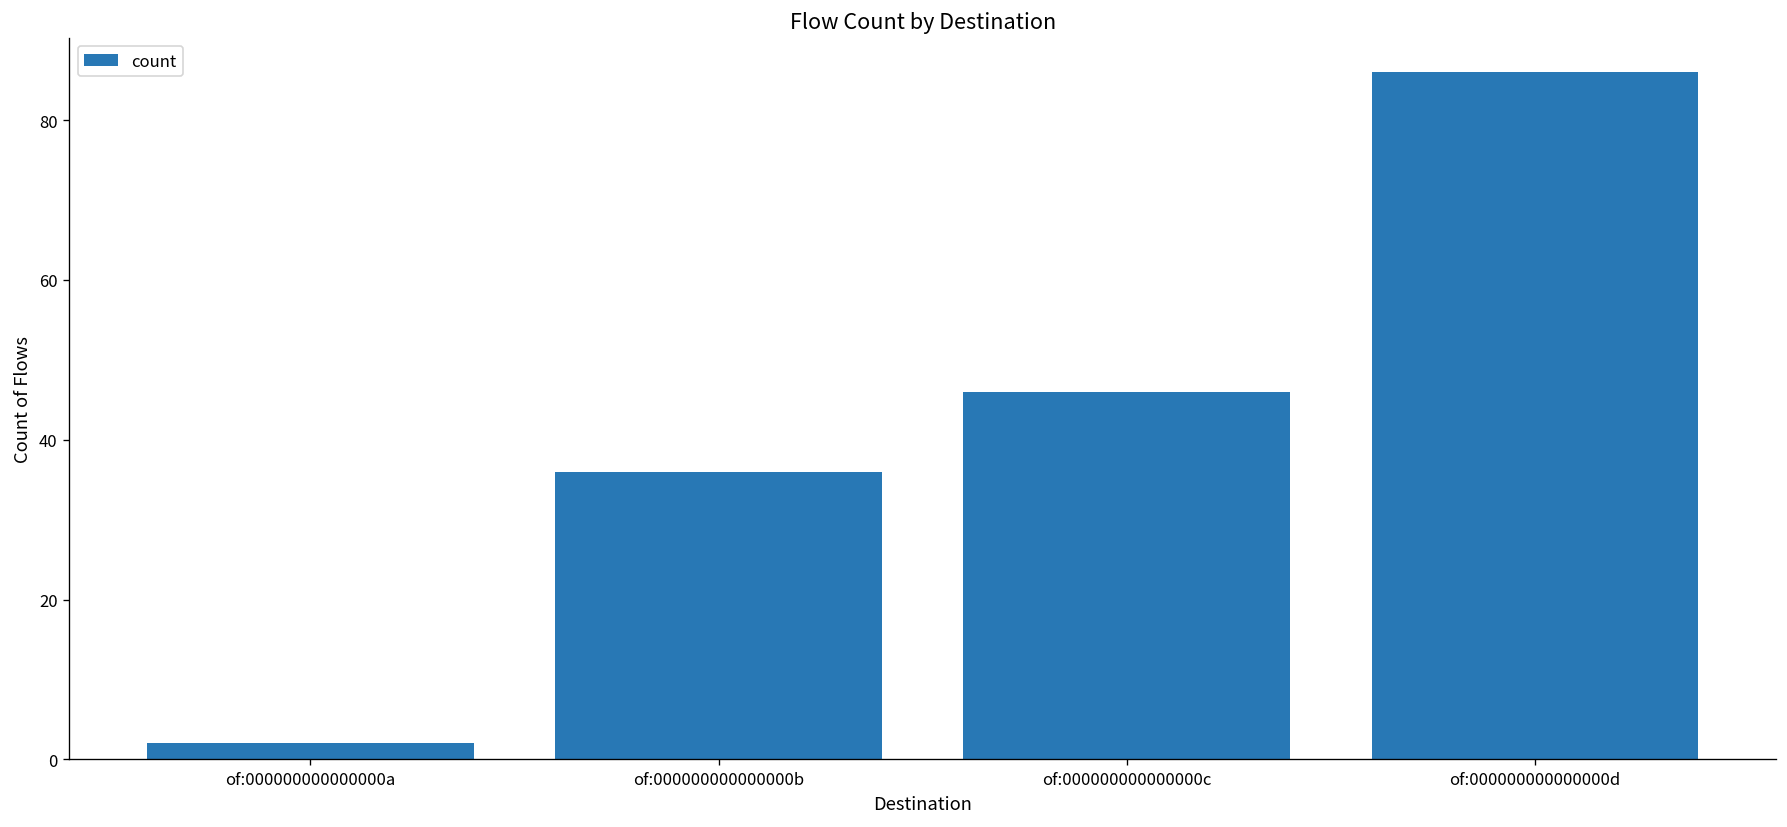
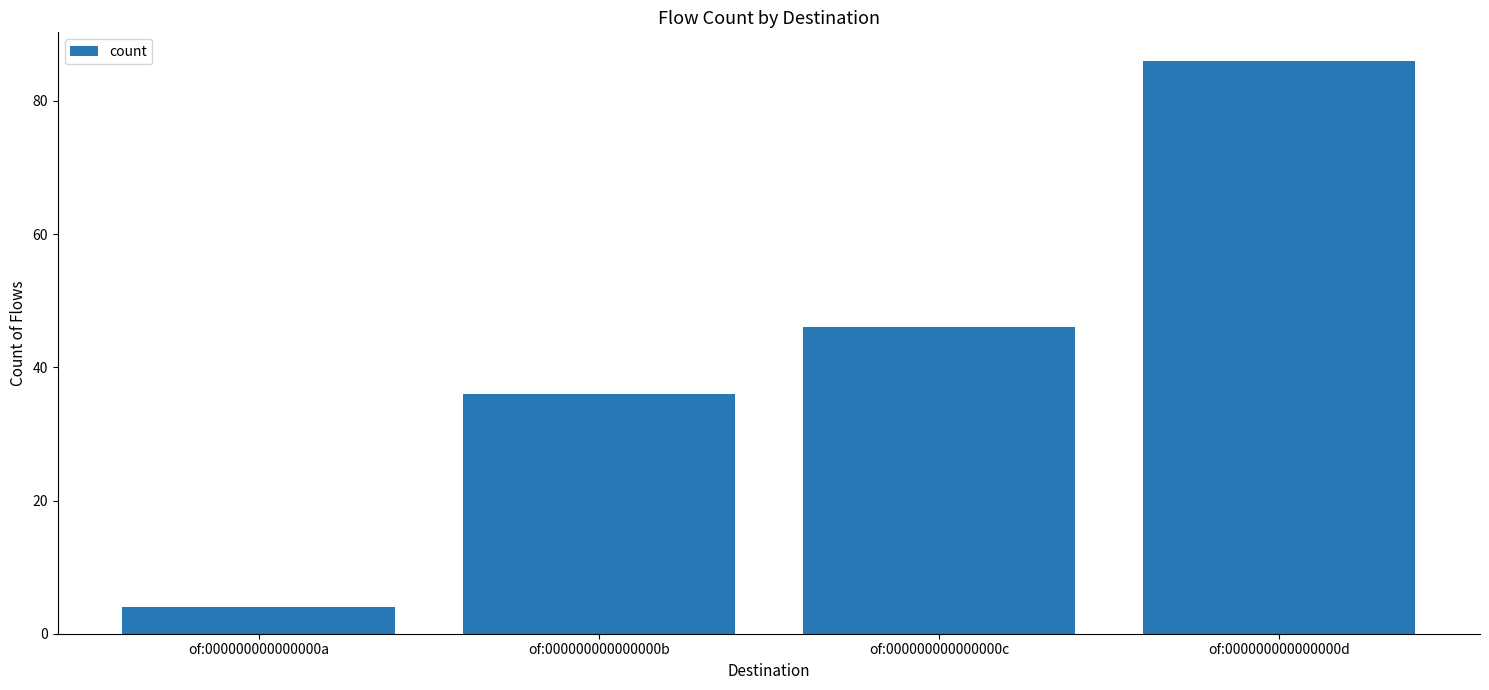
  {
-   "of:000000000000000a": 2,
+   "of:000000000000000a": 4,
    "of:000000000000000b": 36,
    "of:000000000000000c": 46,
    "of:000000000000000d": 86
  }
